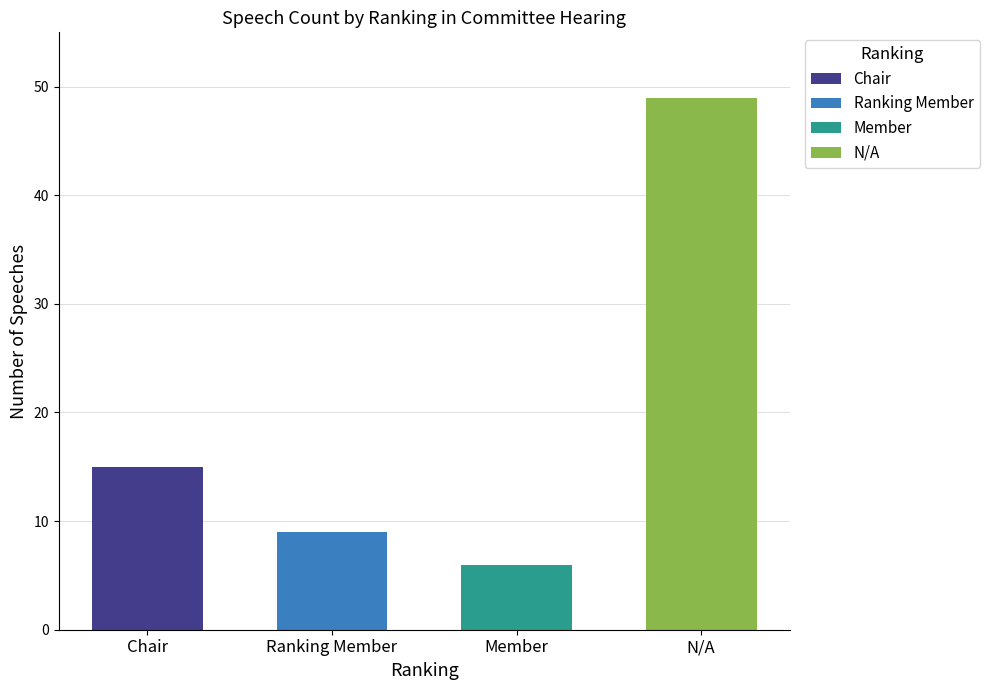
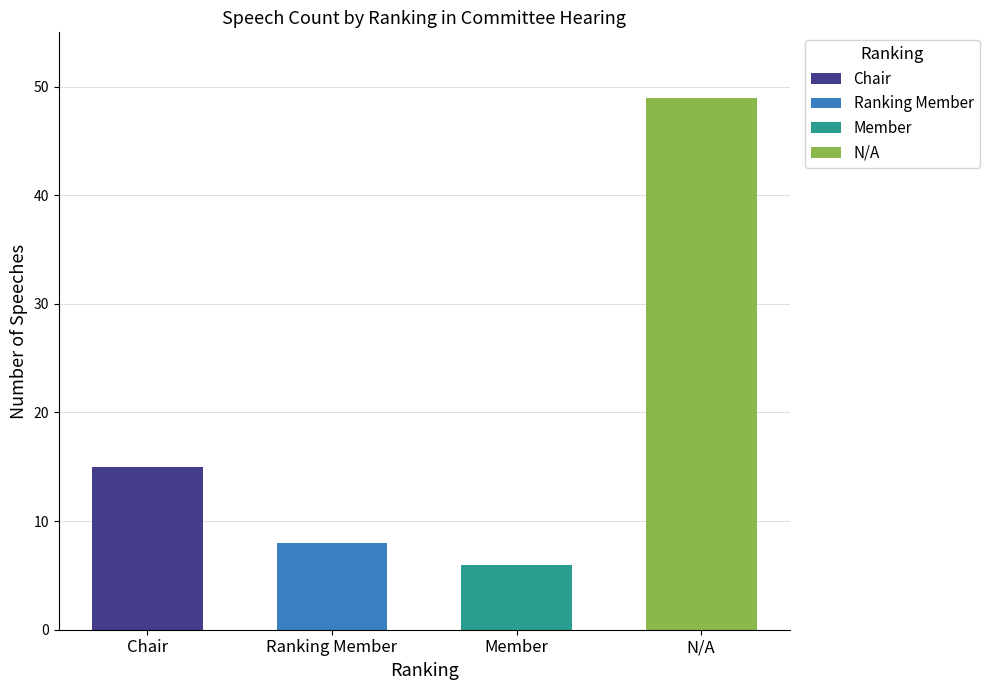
  {
    "Chair": 15,
-   "Ranking Member": 9,
+   "Ranking Member": 8,
    "Member": 6,
    "N/A": 49
  }
